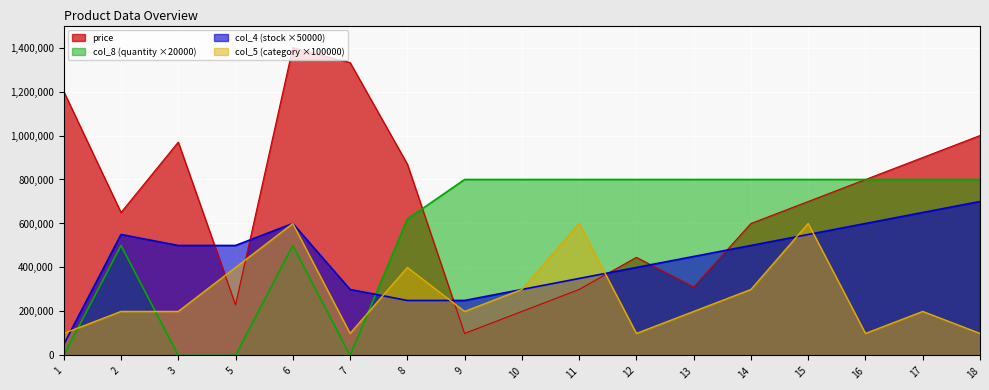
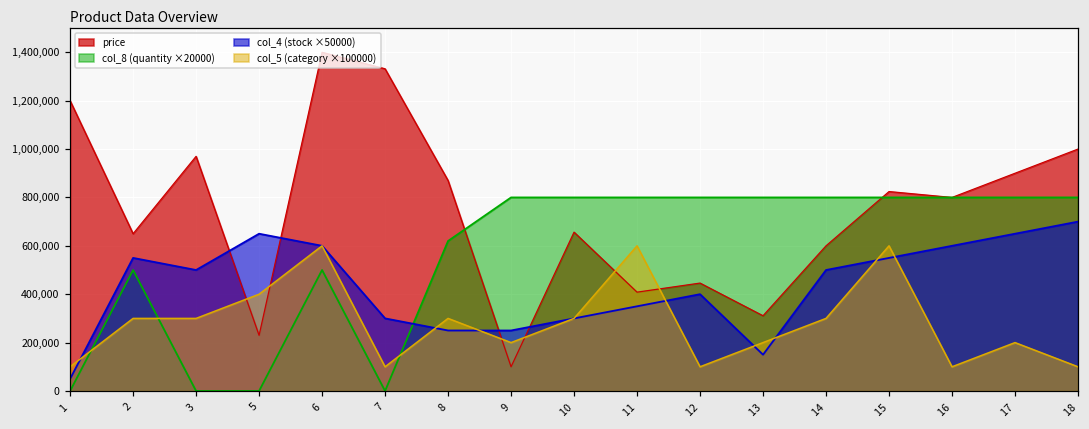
  {
    "price": {
      "1": "1,200,000",
      "2": "650,000",
      "3": "970,000",
      "5": "230,000",
      "7": "1,330,000",
      "8": "870,000",
      "9": "100,000",
-     "10": "200,000",
-     "11": "300,000",
+     "10": "660,000",
+     "11": "410,000",
      "12": "450,000",
      "13": "310,000",
      "14": "600,000",
-     "15": "700,000",
+     "15": "820,000",
      "17": "900,000",
      "18": "1,000,000"
    },
    "col_8 (quantity ×20000)": {
      "1": "0",
      "2": "500,000",
      "3": "0",
      "5": "0",
      "6": "500,000",
      "7": "0",
      "8": "620,000",
      "9": "800,000",
      "10": "800,000",
      "11": "800,000",
      "12": "800,000",
      "13": "800,000",
      "14": "800,000",
      "15": "800,000",
      "17": "800,000",
      "18": "800,000"
    },
    "col_4 (stock ×50000)": {
      "1": "50,000",
      "2": "550,000",
      "3": "500,000",
-     "5": "500,000",
+     "5": "650,000",
      "7": "300,000",
      "8": "250,000",
      "9": "250,000",
      "11": "350,000",
      "12": "400,000",
-     "13": "450,000",
+     "13": "150,000",
      "14": "500,000",
      "15": "550,000",
      "16": "600,000",
      "17": "650,000",
      "18": "700,000"
    },
    "col_5 (category ×100000)": {
      "1": "100,000",
-     "2": "200,000",
-     "3": "200,000",
+     "2": "300,000",
+     "3": "300,000",
      "5": "400,000",
      "7": "100,000",
-     "8": "400,000",
+     "8": "300,000",
      "9": "200,000",
      "11": "600,000",
      "12": "100,000",
      "13": "200,000",
      "14": "300,000",
      "15": "600,000",
      "16": "100,000",
      "17": "200,000",
      "18": "100,000"
    }
  }
